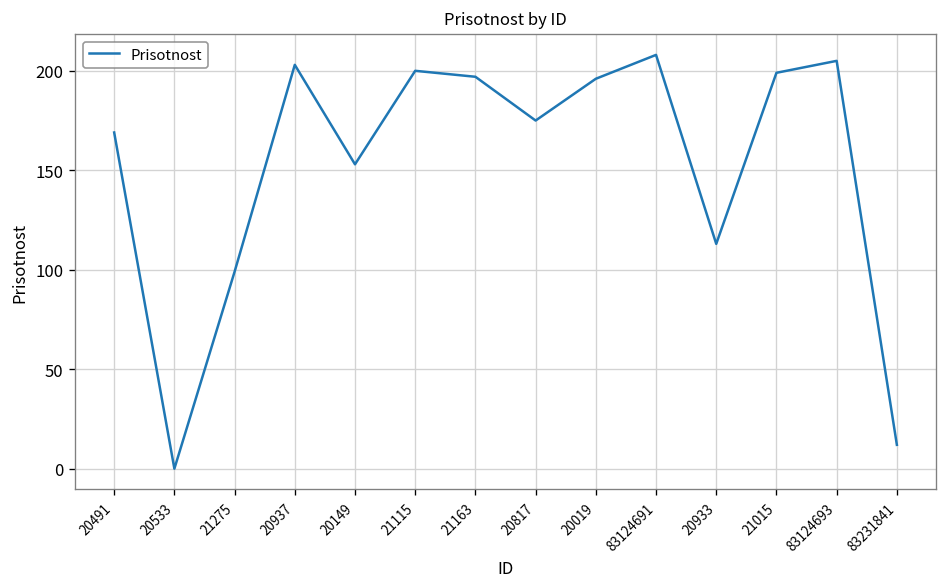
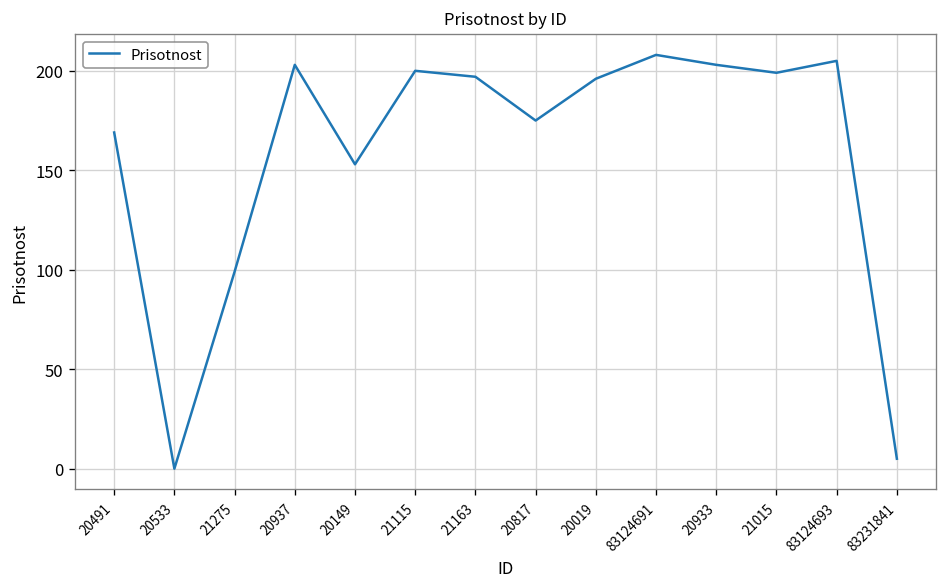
  {
    "20491": 169,
    "20533": 0,
    "21275": 99,
    "20937": 203,
    "20149": 153,
    "21115": 200,
    "21163": 197,
    "20817": 175,
    "20019": 196,
    "83124691": 208,
-   "20933": 113,
+   "20933": 203,
    "21015": 199,
    "83124693": 205,
-   "83231841": 12
+   "83231841": 5
  }
